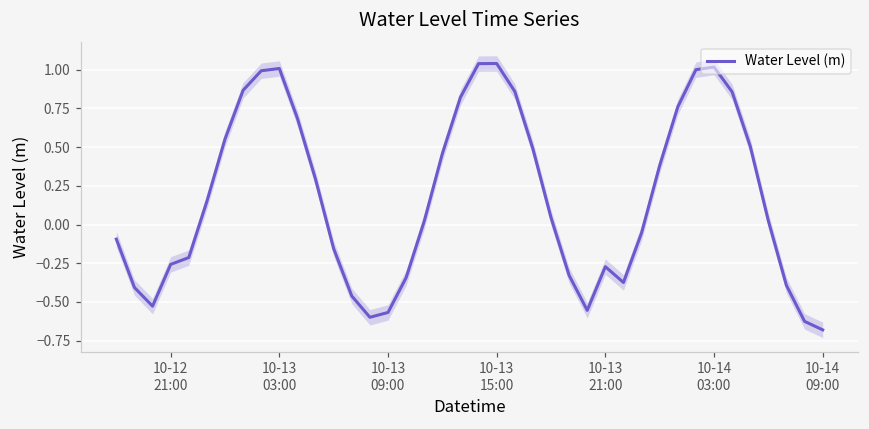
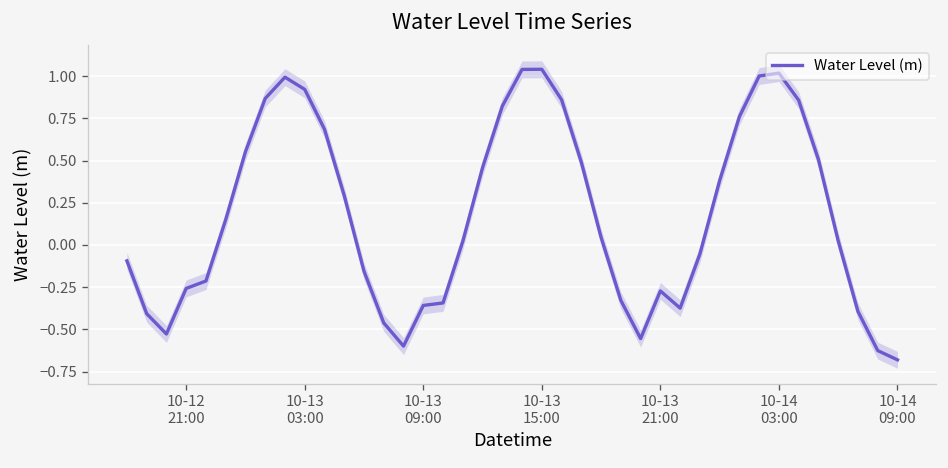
  {
    "Water Level (m)": {
      "10-12 21:00": -0.26,
-     "10-13 03:00": 1.01,
-     "10-13 09:00": -0.57,
+     "10-13 03:00": 0.92,
+     "10-13 09:00": -0.36,
      "10-13 15:00": 1.04,
      "10-13 21:00": -0.27,
      "10-14 09:00": -0.68
    }
  }
